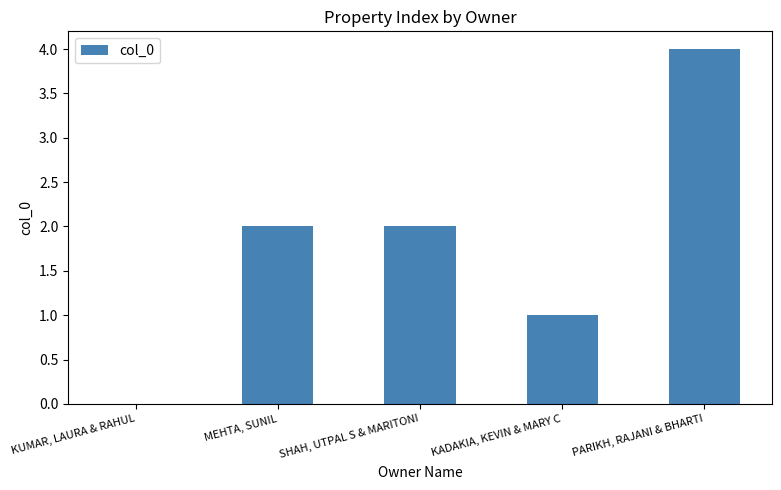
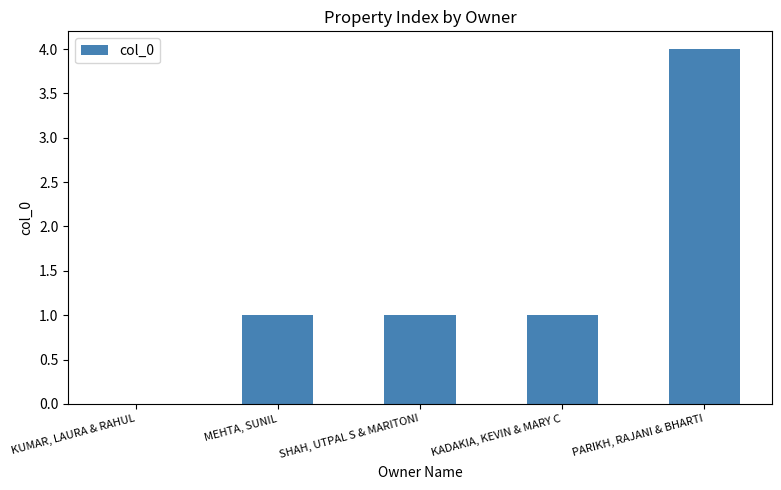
  {
    "KUMAR, LAURA & RAHUL": 0,
-   "MEHTA, SUNIL": 2,
-   "SHAH, UTPAL S & MARITONI": 2,
+   "MEHTA, SUNIL": 1,
+   "SHAH, UTPAL S & MARITONI": 1,
    "KADAKIA, KEVIN & MARY C": 1,
    "PARIKH, RAJANI & BHARTI": 4
  }
